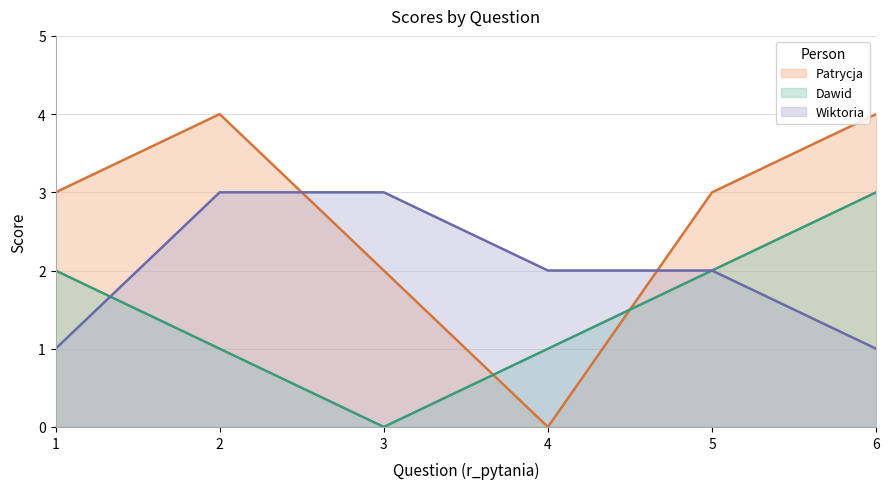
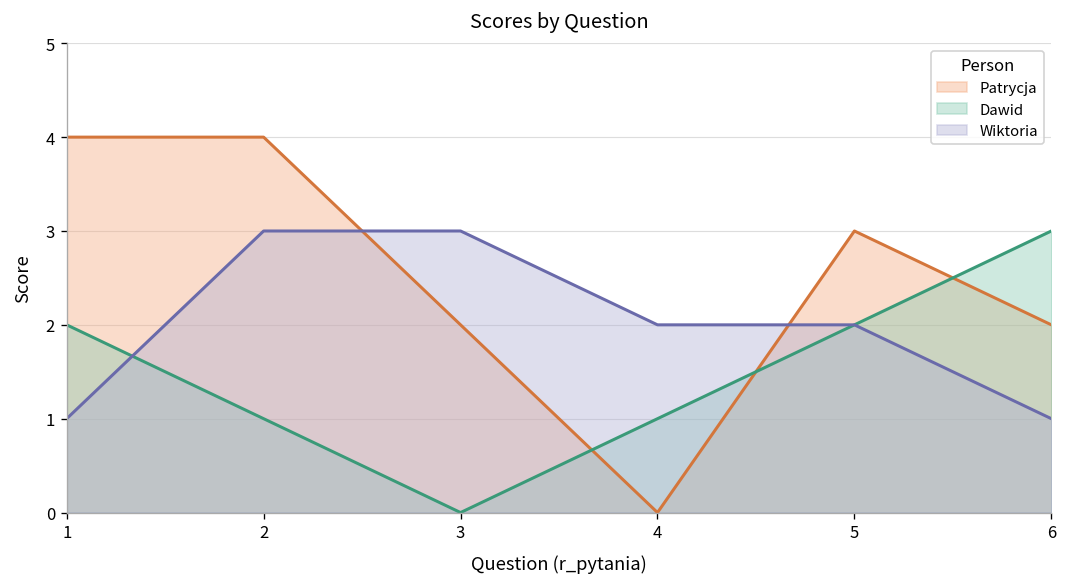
  {
    "Patrycja": {
-     "1": 3,
+     "1": 4,
      "2": 4,
      "3": 2,
      "4": 0,
      "5": 3,
-     "6": 4
+     "6": 2
    }
  }
